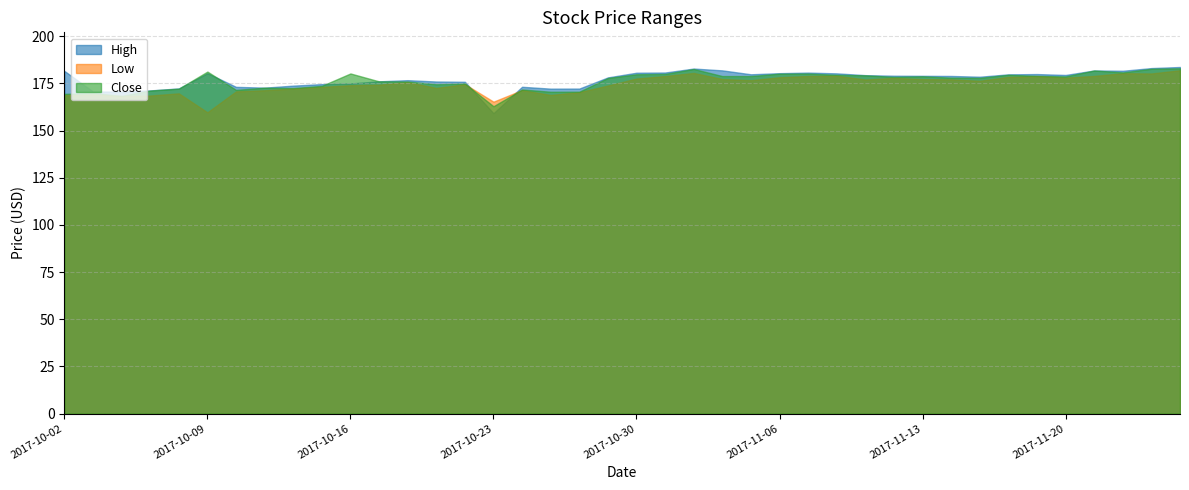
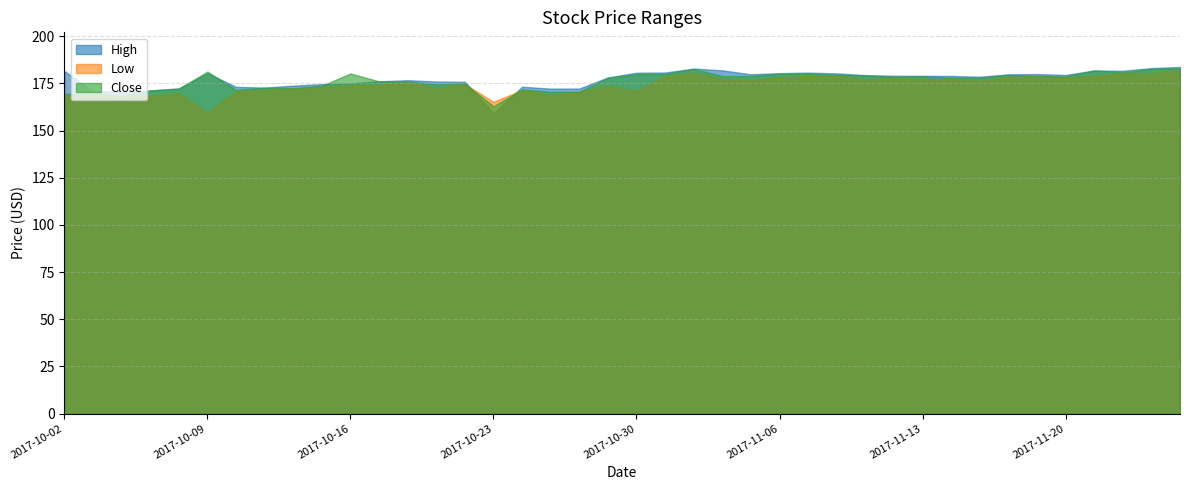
  {
    "High": {
      "2017-10-02": 182,
      "2017-10-23": 159
    },
    "Low": {
      "2017-10-09": 160,
      "2017-10-23": 165,
-     "2017-10-30": 178,
+     "2017-10-30": 171,
      "2017-11-06": 178,
      "2017-11-13": 177
    },
    "Close": {
      "2017-10-16": 180,
      "2017-10-23": 163
    }
  }
